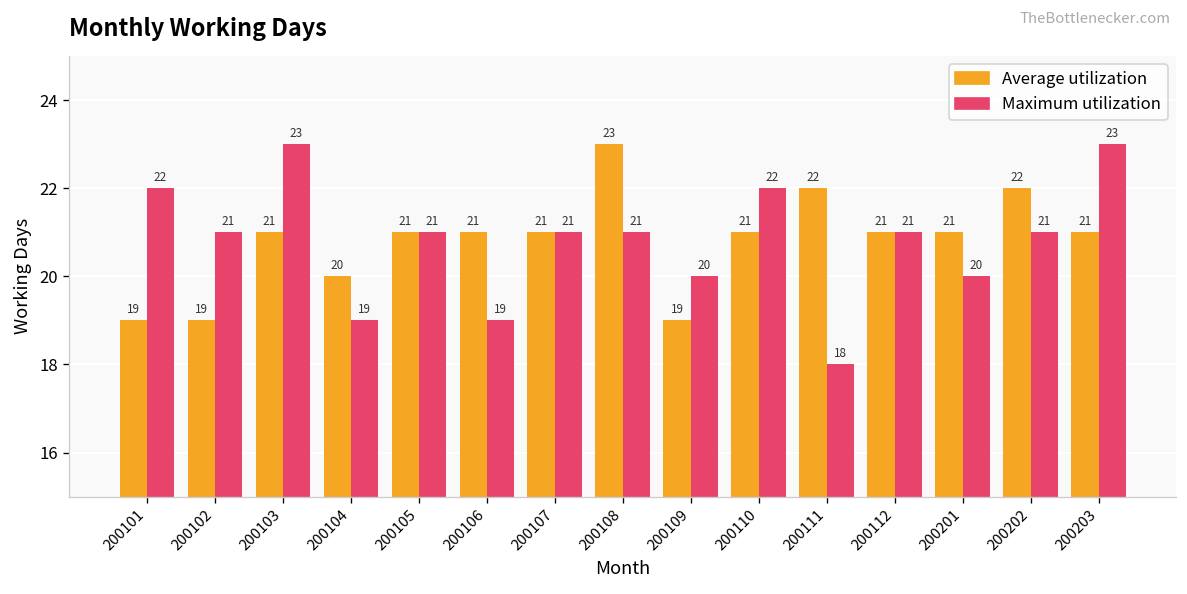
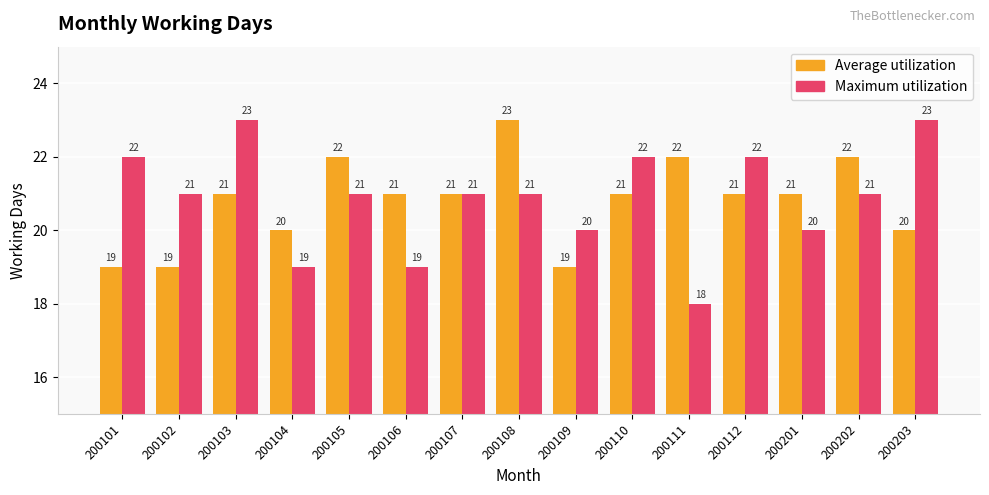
  {
    "Average utilization": {
      "200101": 19,
      "200102": 19,
      "200103": 21,
      "200104": 20,
-     "200105": 21,
+     "200105": 22,
      "200106": 21,
      "200107": 21,
      "200108": 23,
      "200109": 19,
      "200110": 21,
      "200111": 22,
      "200112": 21,
      "200201": 21,
      "200202": 22,
-     "200203": 21
+     "200203": 20
    },
    "Maximum utilization": {
      "200101": 22,
      "200102": 21,
      "200103": 23,
      "200104": 19,
      "200105": 21,
      "200106": 19,
      "200107": 21,
      "200108": 21,
      "200109": 20,
      "200110": 22,
      "200111": 18,
-     "200112": 21,
+     "200112": 22,
      "200201": 20,
      "200202": 21,
      "200203": 23
    }
  }
